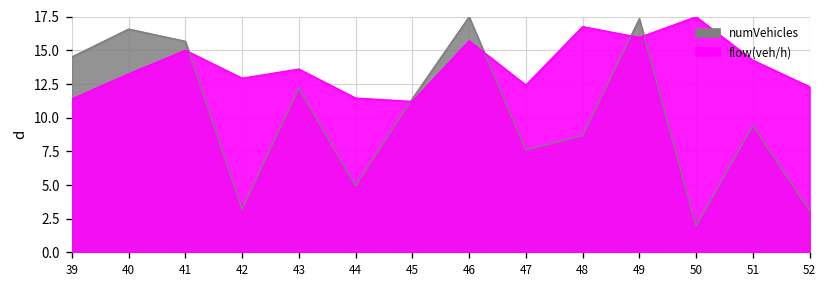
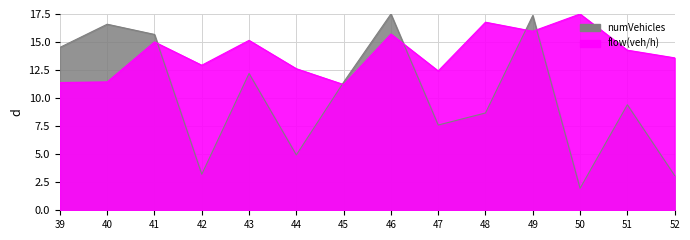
  {
    "numVehicles": {
      "39": 14.5,
      "40": 16.6,
      "41": 15.7,
      "42": 3.2,
      "43": 12.2,
      "44": 4.9,
      "46": 17.5,
      "47": 7.6,
      "48": 8.7,
      "49": 17.4,
      "50": 2.0,
      "51": 9.4,
      "52": 3.1
    },
    "flow(veh/h)": {
      "39": 11.4,
-     "40": 13.3,
+     "40": 11.4,
      "41": 15.0,
      "42": 12.9,
-     "43": 13.6,
-     "44": 11.5,
+     "43": 15.1,
+     "44": 12.6,
      "46": 15.7,
      "47": 12.4,
      "48": 16.8,
      "49": 16.0,
      "50": 17.5,
      "51": 14.3,
-     "52": 12.3
+     "52": 13.6
    }
  }
